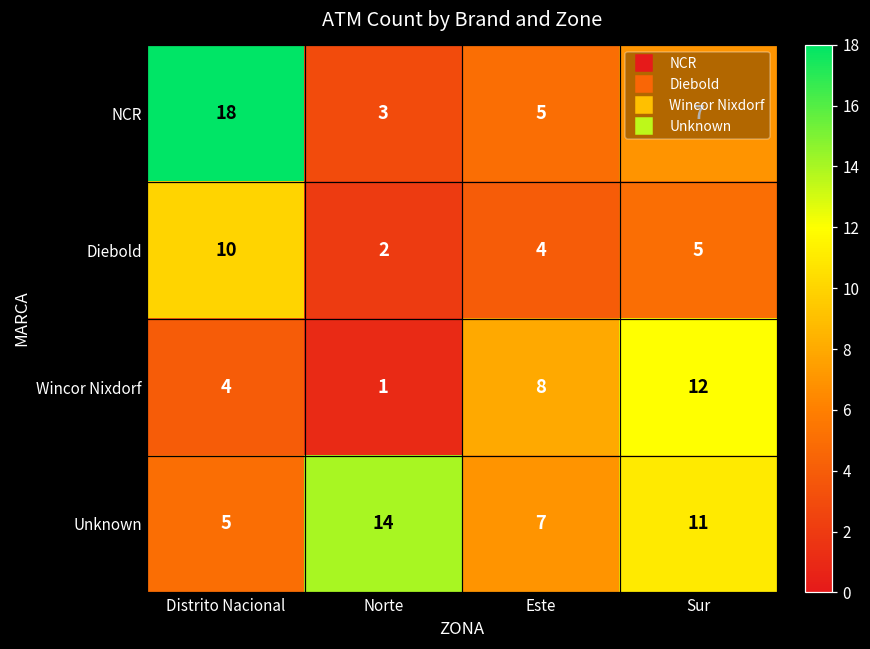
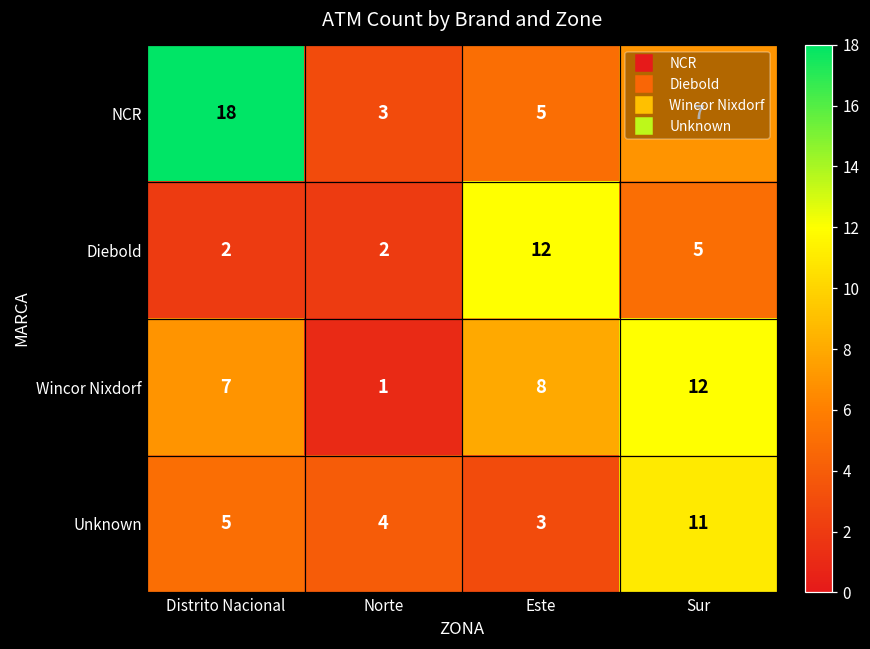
  {
    "NCR": {
      "Distrito Nacional": 18,
      "Norte": 3,
      "Este": 5
    },
    "Diebold": {
-     "Distrito Nacional": 10,
+     "Distrito Nacional": 2,
      "Norte": 2,
-     "Este": 4,
+     "Este": 12,
      "Sur": 5
    },
    "Wincor Nixdorf": {
-     "Distrito Nacional": 4,
+     "Distrito Nacional": 7,
      "Norte": 1,
      "Este": 8,
      "Sur": 12
    },
    "Unknown": {
      "Distrito Nacional": 5,
-     "Norte": 14,
-     "Este": 7,
+     "Norte": 4,
+     "Este": 3,
      "Sur": 11
    }
  }
